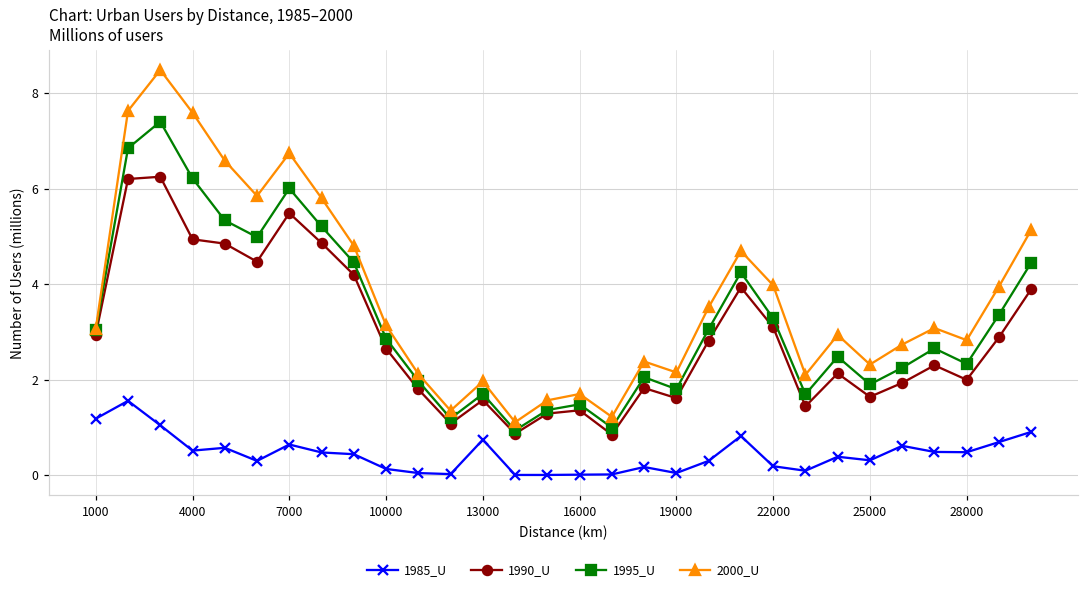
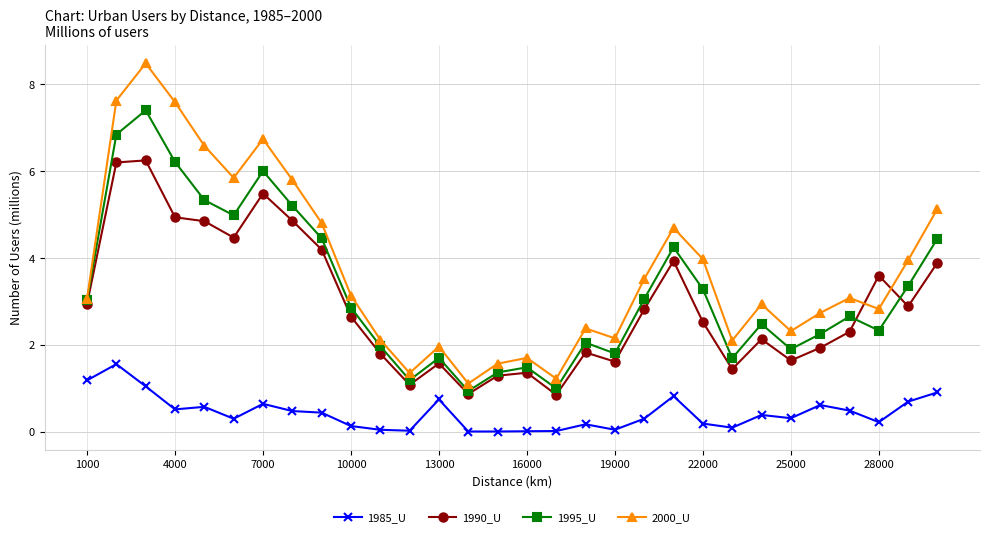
  {
    "1985_U": {
      "1000": 1.2,
      "4000": 0.5,
      "7000": 0.6,
      "10000": 0.1,
      "13000": 0.7,
      "16000": 0.0,
      "19000": 0.0,
      "22000": 0.2,
      "25000": 0.3,
-     "28000": 0.5
+     "28000": 0.2
    },
    "1990_U": {
      "1000": 2.9,
      "4000": 4.9,
      "7000": 5.5,
      "10000": 2.6,
      "13000": 1.6,
      "16000": 1.4,
      "19000": 1.6,
-     "22000": 3.1,
+     "22000": 2.5,
      "25000": 1.6,
-     "28000": 2.0
+     "28000": 3.6
    },
    "1995_U": {
      "4000": 6.2,
      "7000": 6.0,
      "10000": 2.9,
      "13000": 1.7,
      "16000": 1.5,
      "19000": 1.8,
      "22000": 3.3,
      "25000": 1.9,
      "28000": 2.3
    },
    "2000_U": {
      "4000": 7.6,
      "7000": 6.7,
      "10000": 3.1,
      "13000": 2.0,
      "16000": 1.7,
      "19000": 2.1,
      "22000": 4.0,
      "25000": 2.3,
      "28000": 2.8
    }
  }
